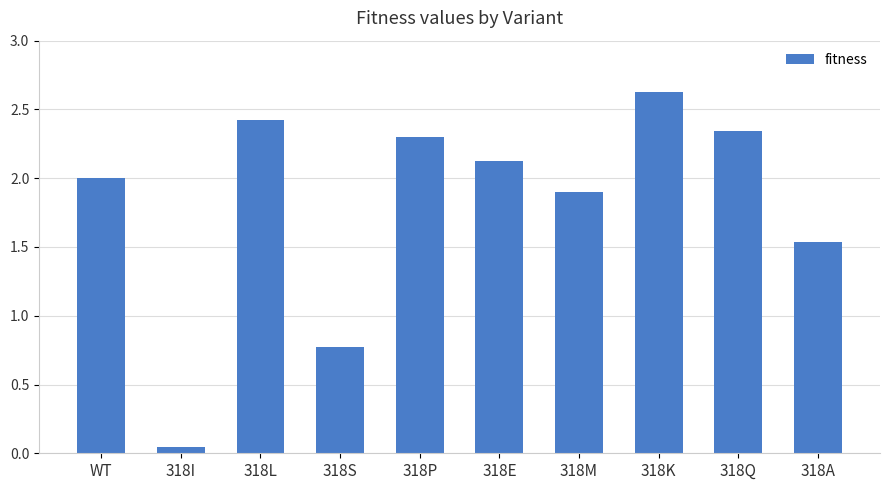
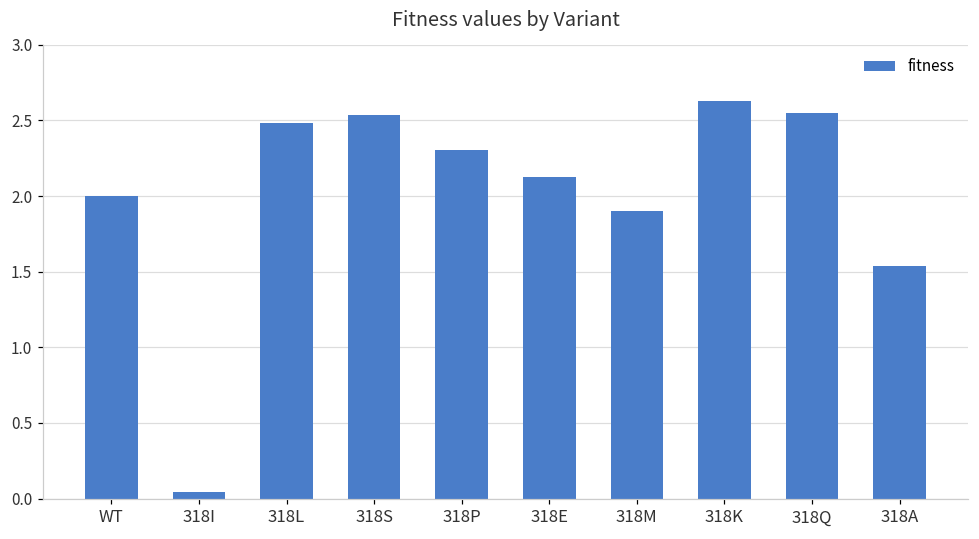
  {
    "WT": 2.00,
    "318I": 0.05,
-   "318L": 2.42,
-   "318S": 0.77,
+   "318L": 2.48,
+   "318S": 2.54,
    "318P": 2.30,
    "318E": 2.13,
    "318M": 1.90,
    "318K": 2.63,
-   "318Q": 2.35,
+   "318Q": 2.55,
    "318A": 1.54
  }
